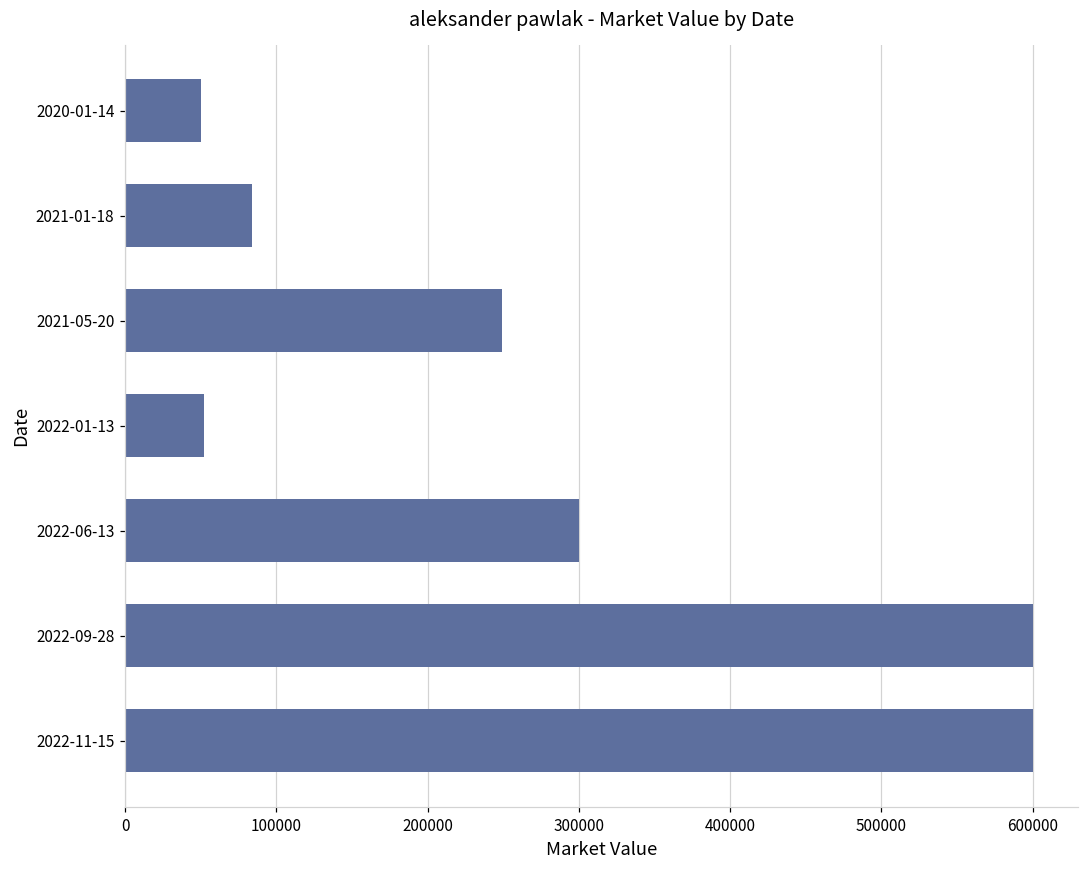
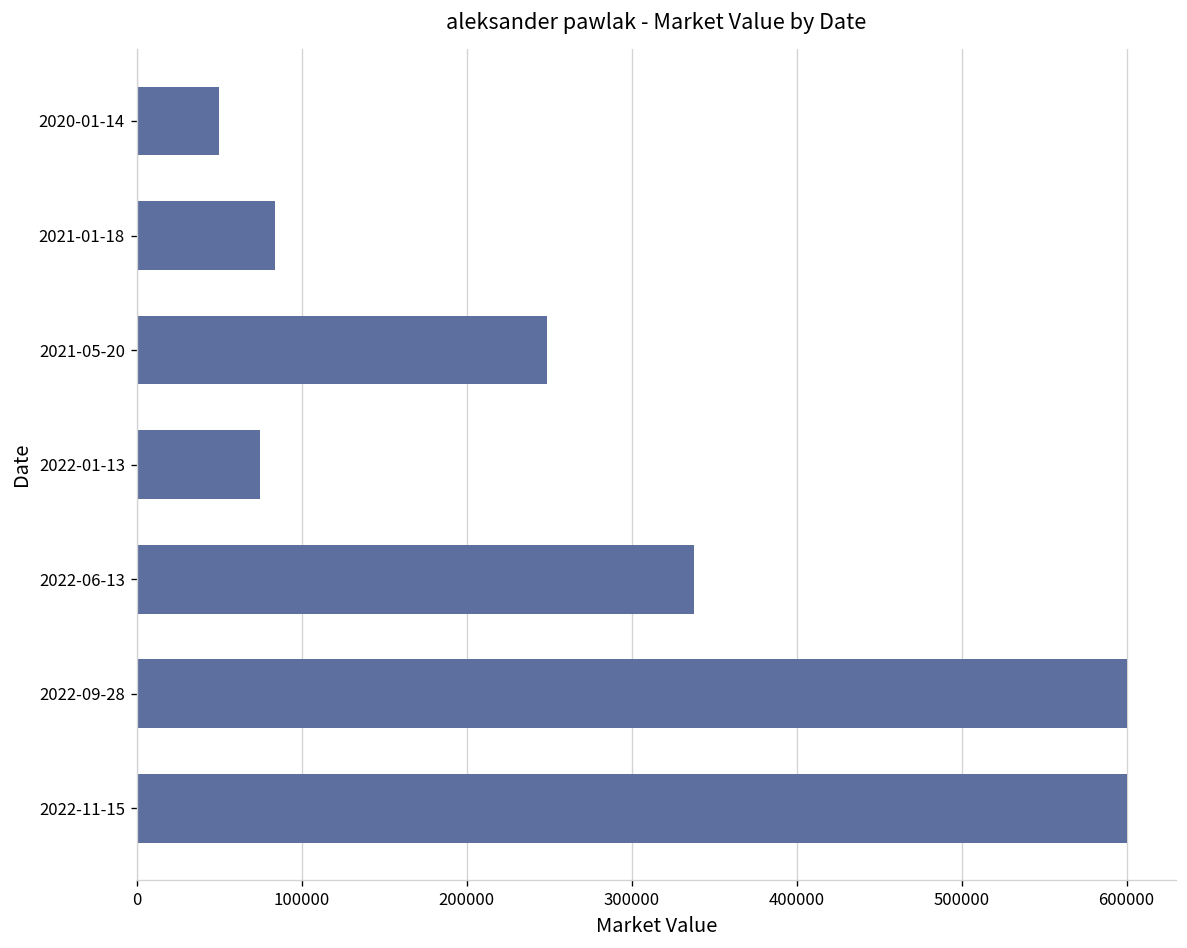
  {
    "2020-01-14": 50000,
    "2021-01-18": 84000,
    "2021-05-20": 249000,
-   "2022-01-13": 52000,
-   "2022-06-13": 300000,
+   "2022-01-13": 75000,
+   "2022-06-13": 338000,
    "2022-09-28": 600000,
    "2022-11-15": 600000
  }
